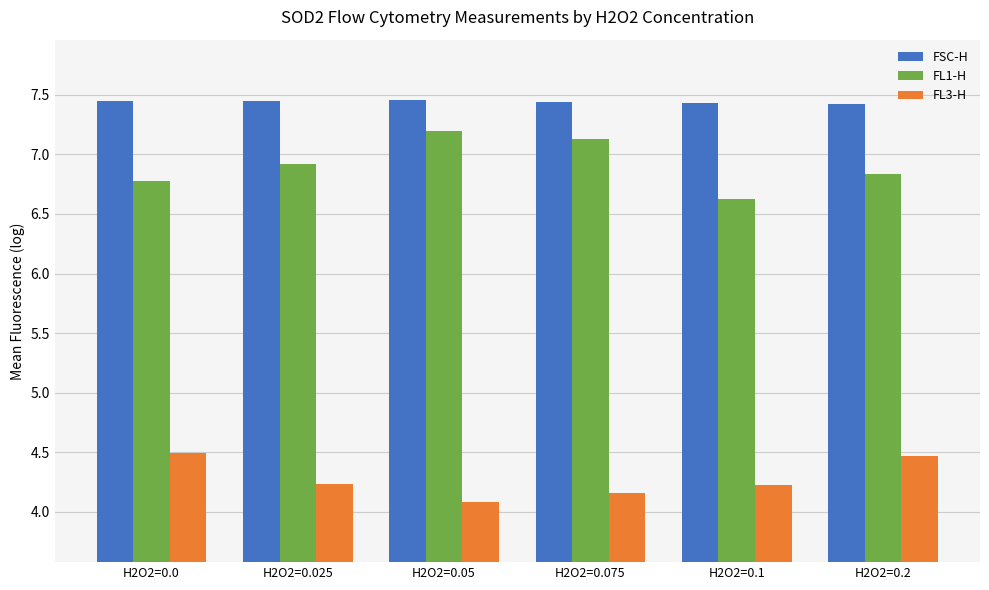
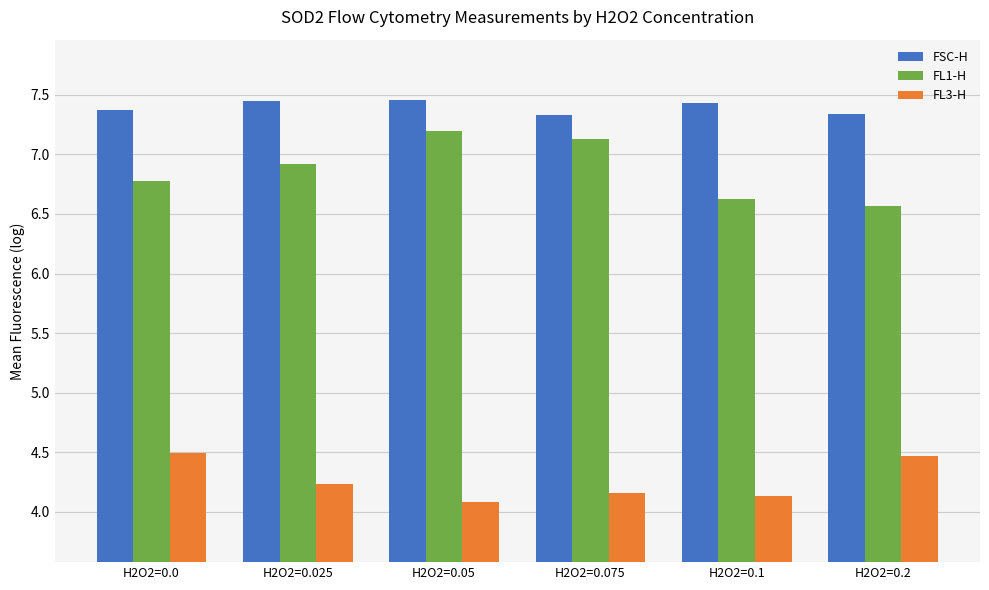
  {
    "FSC-H": {
-     "H2O2=0.0": 7.45,
+     "H2O2=0.0": 7.37,
      "H2O2=0.025": 7.45,
      "H2O2=0.05": 7.46,
-     "H2O2=0.075": 7.44,
+     "H2O2=0.075": 7.33,
      "H2O2=0.1": 7.43,
-     "H2O2=0.2": 7.42
+     "H2O2=0.2": 7.34
    },
    "FL1-H": {
      "H2O2=0.0": 6.78,
      "H2O2=0.025": 6.92,
      "H2O2=0.05": 7.19,
      "H2O2=0.075": 7.13,
      "H2O2=0.1": 6.62,
-     "H2O2=0.2": 6.84
+     "H2O2=0.2": 6.56
    },
    "FL3-H": {
      "H2O2=0.0": 4.49,
      "H2O2=0.025": 4.23,
      "H2O2=0.05": 4.08,
      "H2O2=0.075": 4.16,
-     "H2O2=0.1": 4.23,
+     "H2O2=0.1": 4.13,
      "H2O2=0.2": 4.47
    }
  }
